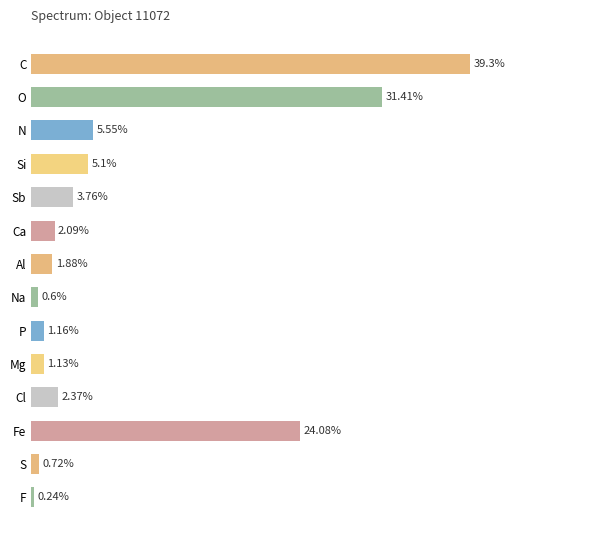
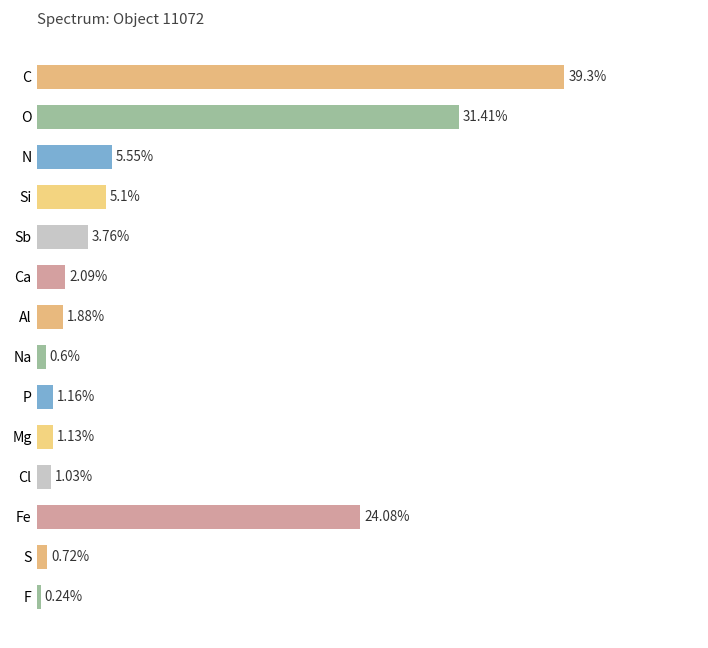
  {
    "C": "39.3%",
    "O": "31.41%",
    "N": "5.55%",
    "Si": "5.1%",
    "Sb": "3.76%",
    "Ca": "2.09%",
    "Al": "1.88%",
    "Na": "0.6%",
    "P": "1.16%",
    "Mg": "1.13%",
-   "Cl": "2.37%",
+   "Cl": "1.03%",
    "Fe": "24.08%",
    "S": "0.72%",
    "F": "0.24%"
  }
